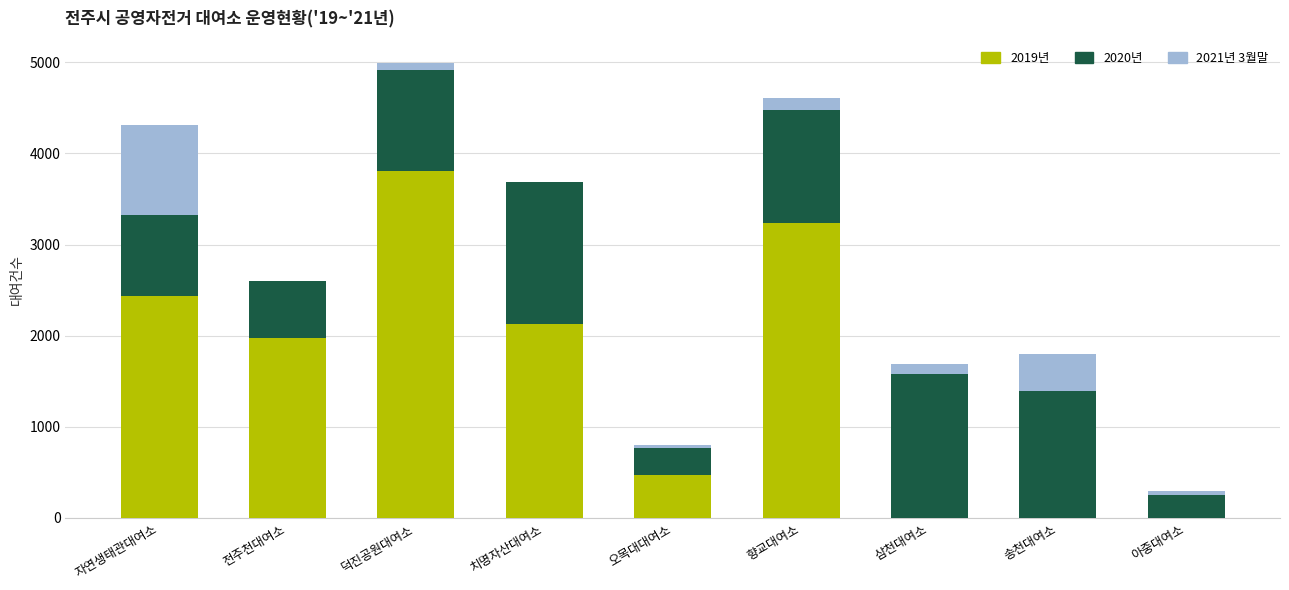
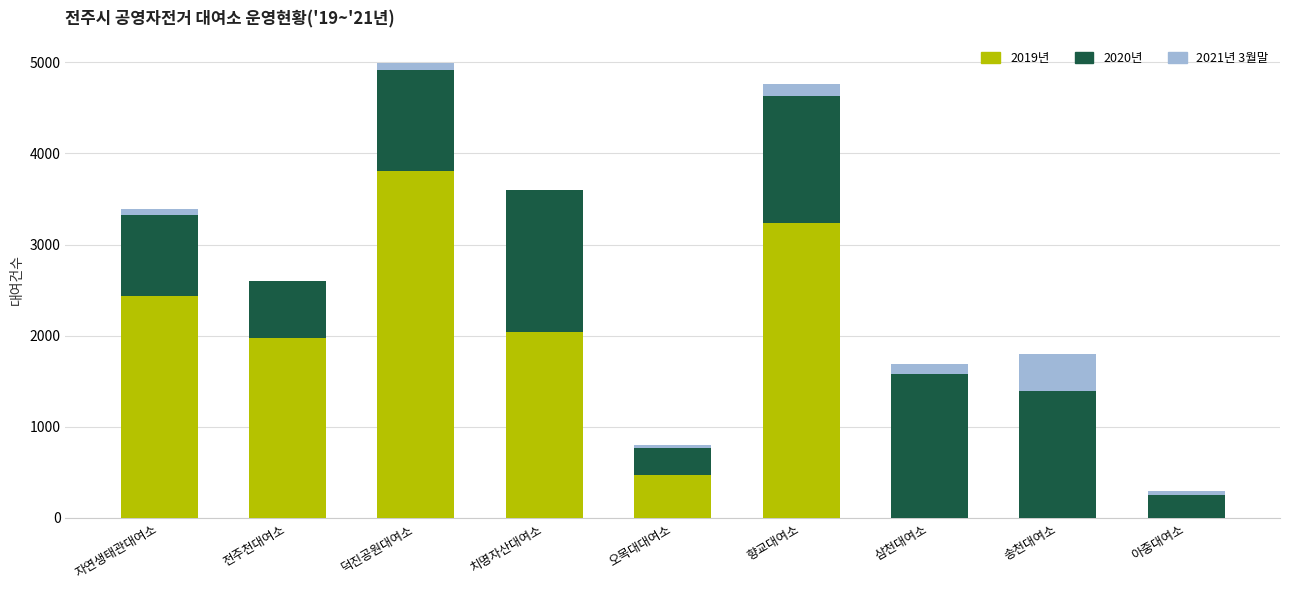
  {
    "2019년": {
      "자연생태관대여소": 2400,
      "전주천대여소": 2000,
      "덕진공원대여소": 3800,
-     "치명자산대여소": 2100,
+     "치명자산대여소": 2000,
      "오목대대여소": 500,
      "향교대여소": 3200,
      "삼천대여소": 0,
      "송천대여소": 0,
      "아중대여소": 0
    },
    "2020년": {
      "자연생태관대여소": 900,
      "전주천대여소": 600,
      "덕진공원대여소": 1100,
      "치명자산대여소": 1600,
      "오목대대여소": 300,
-     "향교대여소": 1300,
+     "향교대여소": 1400,
      "삼천대여소": 1600,
      "송천대여소": 1400,
      "아중대여소": 300
    },
    "2021년 3월말": {
-     "자연생태관대여소": 1000,
+     "자연생태관대여소": 100,
      "전주천대여소": 0,
      "덕진공원대여소": 100,
      "치명자산대여소": 0,
      "오목대대여소": 0,
      "향교대여소": 100,
      "삼천대여소": 100,
      "송천대여소": 400,
      "아중대여소": 0
    }
  }
